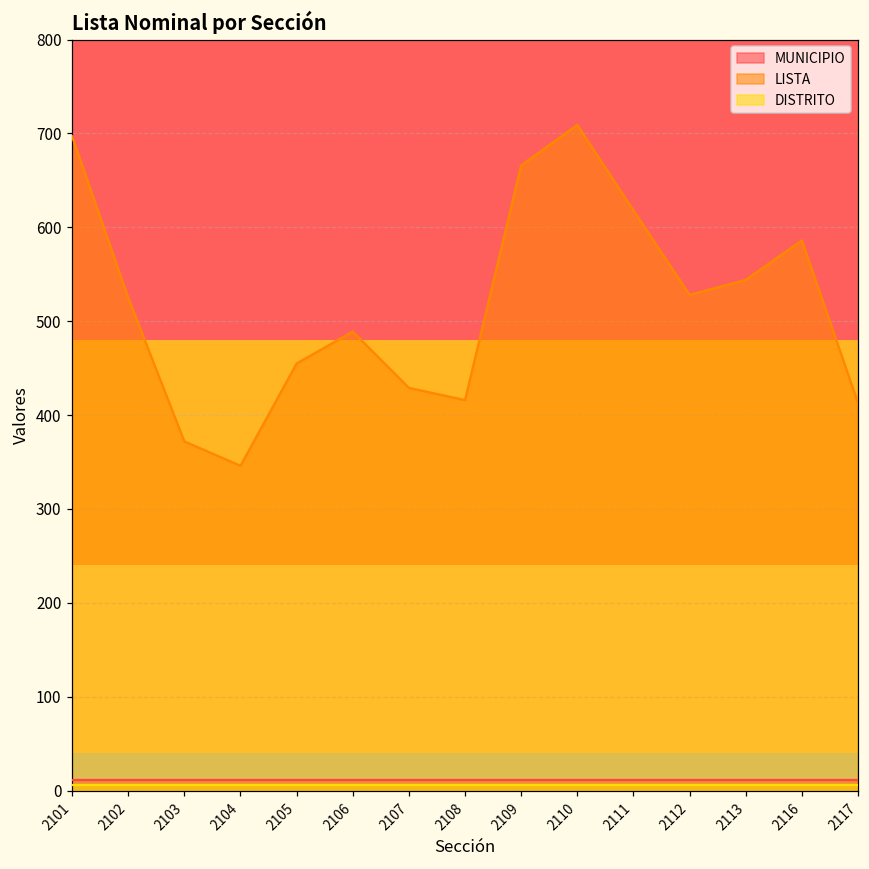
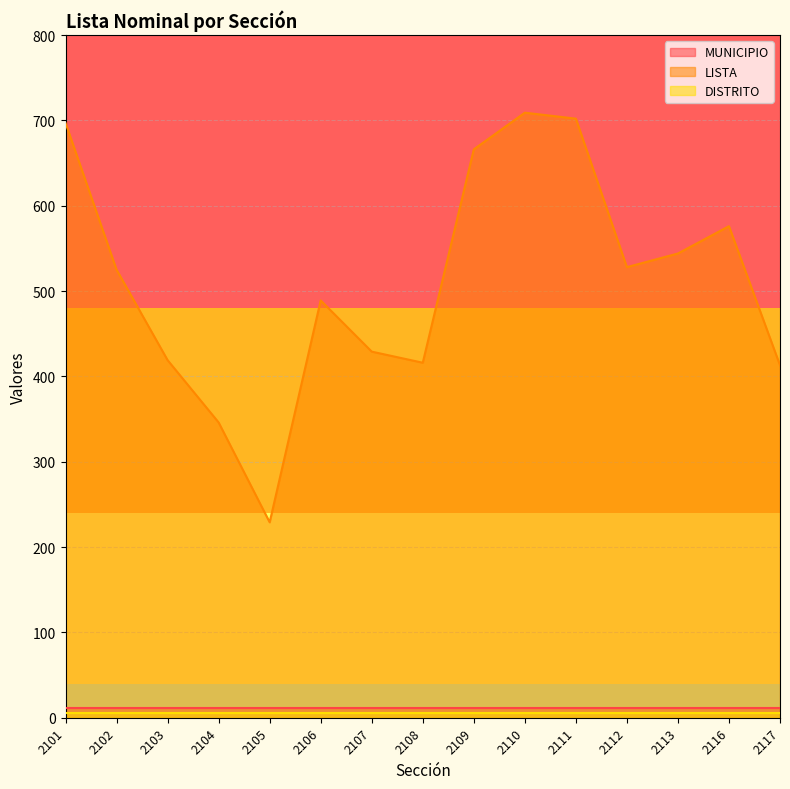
  {
    "MUNICIPIO": {
      "2101": 10,
      "2102": 10,
      "2103": 10,
      "2104": 10,
      "2105": 10,
      "2106": 10,
      "2107": 10,
      "2108": 10,
      "2109": 10,
      "2110": 10,
      "2111": 10,
      "2112": 10,
      "2113": 10,
      "2116": 10,
      "2117": 10
    },
    "LISTA": {
      "2101": 700,
      "2102": 530,
-     "2103": 370,
+     "2103": 420,
      "2104": 350,
-     "2105": 460,
+     "2105": 230,
      "2106": 490,
      "2107": 430,
      "2108": 420,
      "2109": 670,
      "2110": 710,
-     "2111": 620,
+     "2111": 700,
      "2112": 530,
      "2113": 540,
-     "2116": 590,
+     "2116": 580,
      "2117": 410
    },
    "DISTRITO": {
      "2101": 10,
      "2102": 10,
      "2103": 10,
      "2104": 10,
      "2105": 10,
      "2106": 10,
      "2107": 10,
      "2108": 10,
      "2109": 10,
      "2110": 10,
      "2111": 10,
      "2112": 10,
      "2113": 10,
      "2116": 10,
      "2117": 10
    }
  }
